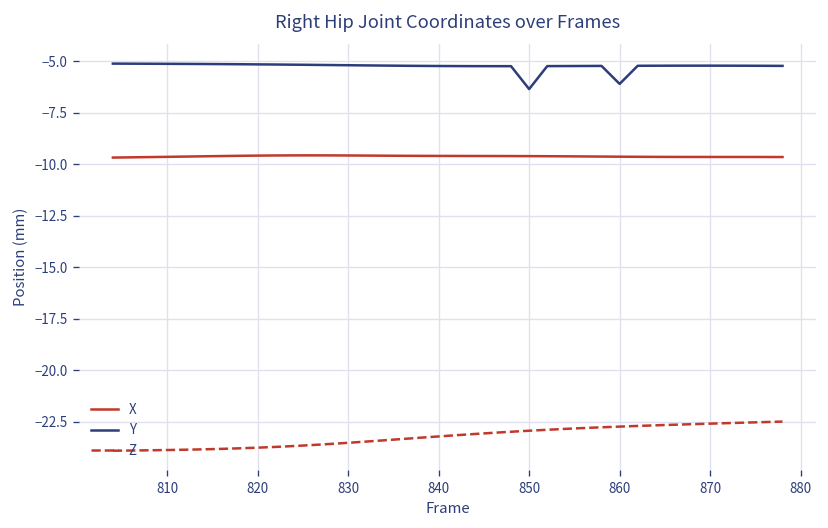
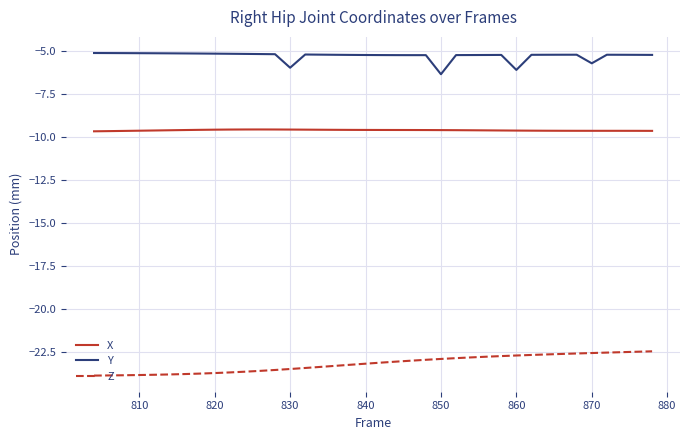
  {
    "Y": {
      "810": -5.1,
      "820": -5.1,
-     "830": -5.2,
+     "830": -6.0,
      "840": -5.2,
      "850": -6.3,
      "860": -6.1,
-     "870": -5.2
+     "870": -5.7
    }
  }
